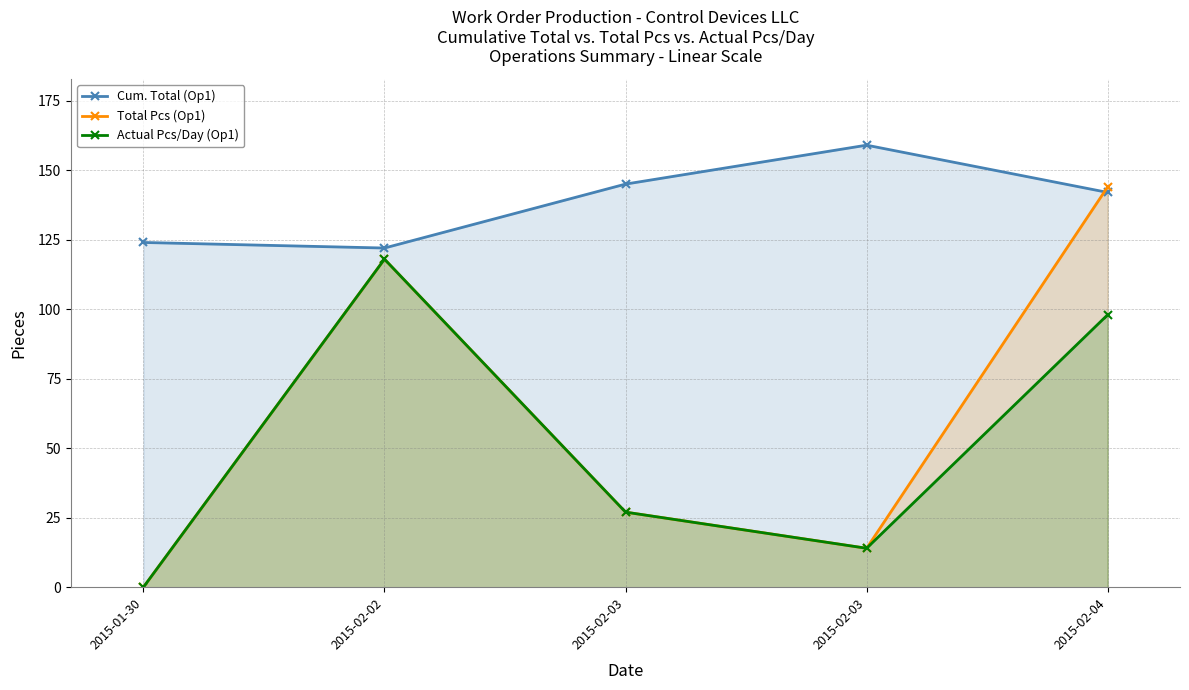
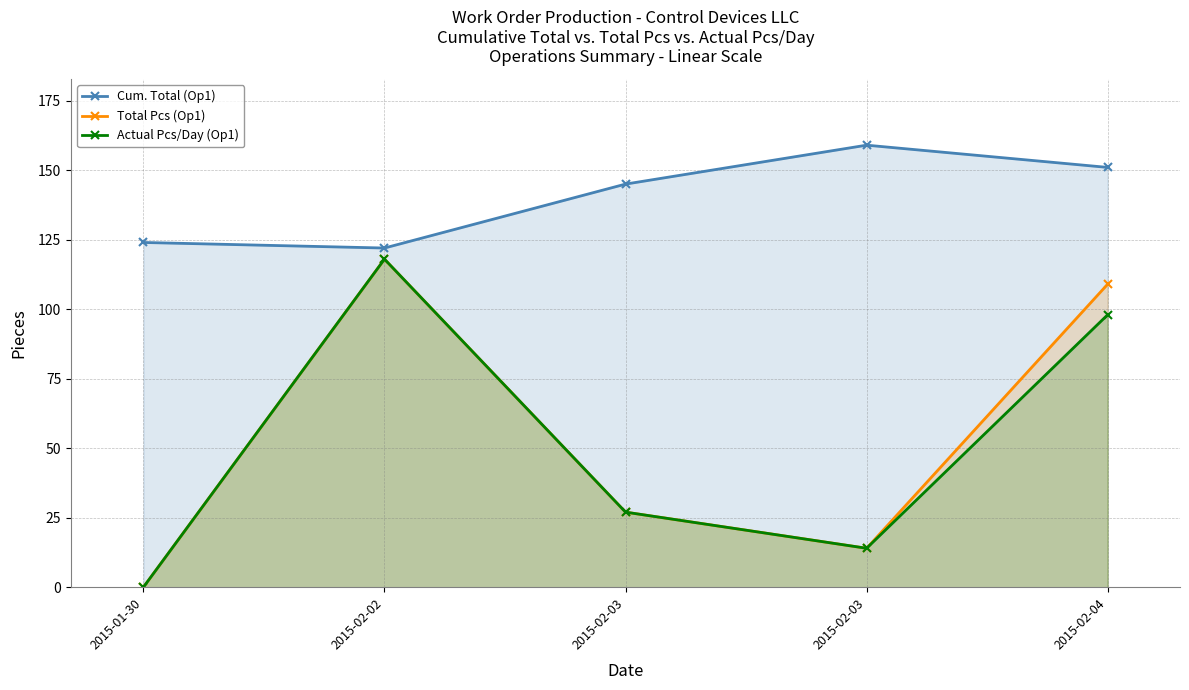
  {
    "Cum. Total (Op1)": {
      "2015-01-30": 124,
      "2015-02-02": 122,
-     "2015-02-04": 142
+     "2015-02-04": 151
    },
    "Total Pcs (Op1)": {
-     "2015-02-04": 144
+     "2015-02-04": 109
    },
    "Actual Pcs/Day (Op1)": {
      "2015-02-04": 98
    }
  }
